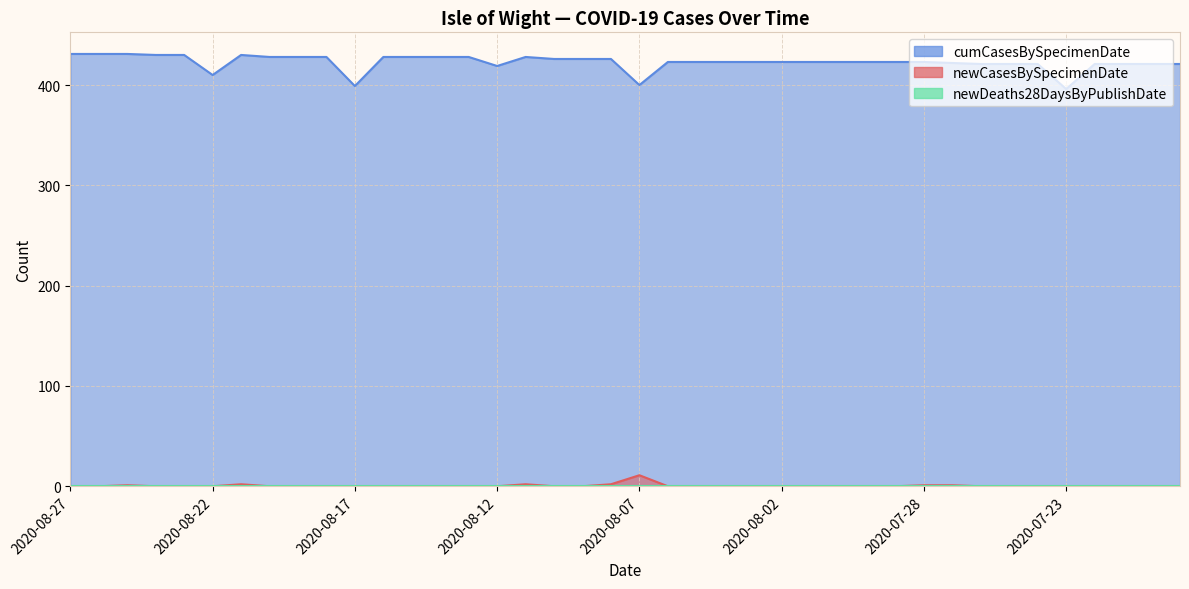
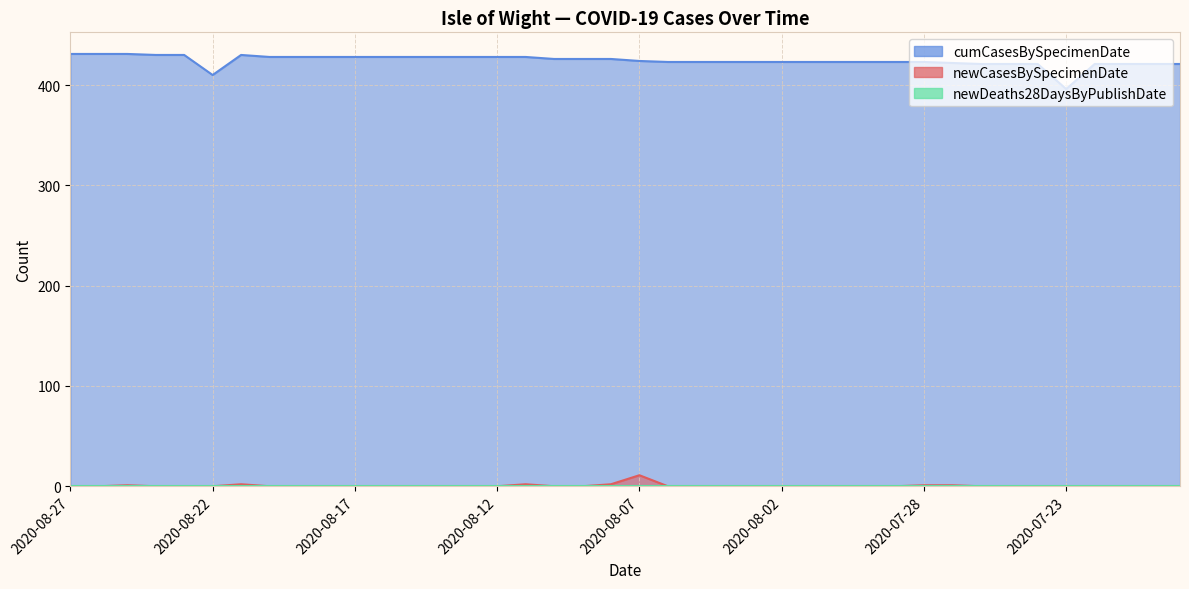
  {
    "cumCasesBySpecimenDate": {
      "2020-08-27": 431,
      "2020-08-22": 410,
-     "2020-08-17": 399,
-     "2020-08-12": 419,
-     "2020-08-07": 400,
+     "2020-08-17": 428,
+     "2020-08-12": 428,
+     "2020-08-07": 424,
      "2020-08-02": 423
    },
    "newCasesBySpecimenDate": {
      "2020-08-07": 11
    },
    "newDeaths28DaysByPublishDate": {
      "2020-08-07": 0
    }
  }
